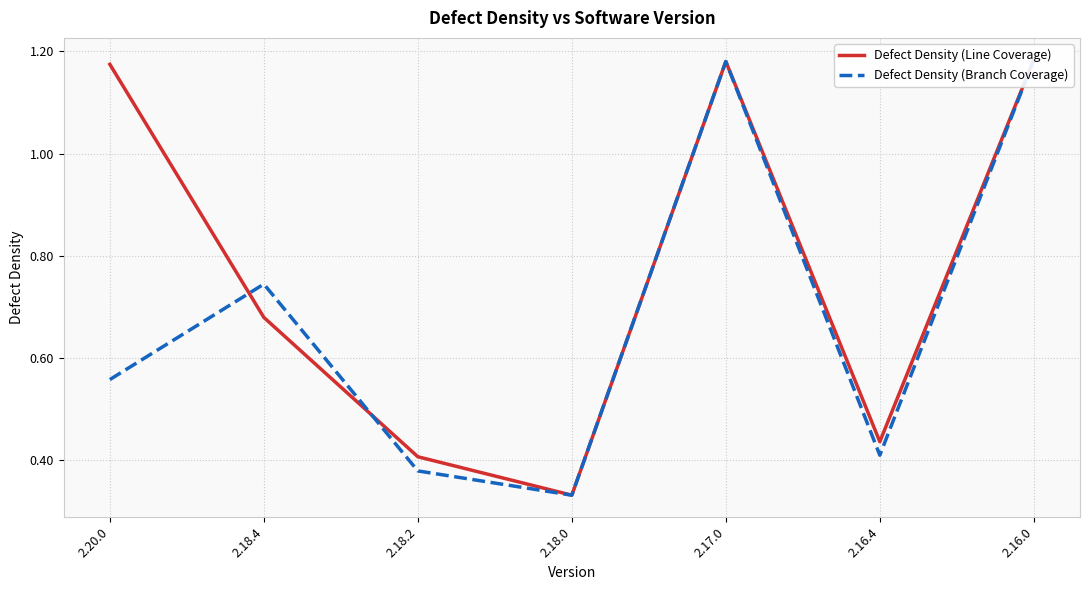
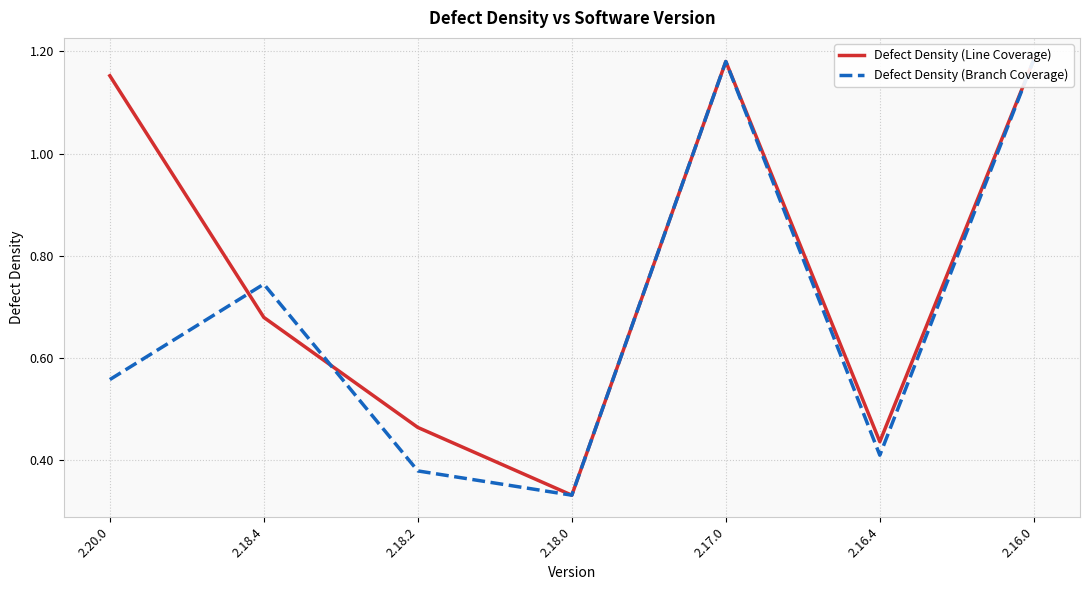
  {
    "Defect Density (Line Coverage)": {
-     "2.20.0": 1.17,
+     "2.20.0": 1.15,
      "2.18.4": 0.68,
-     "2.18.2": 0.41,
+     "2.18.2": 0.46,
      "2.16.4": 0.44
    },
    "Defect Density (Branch Coverage)": {
      "2.20.0": 0.56,
      "2.18.4": 0.74,
      "2.18.2": 0.38,
      "2.16.4": 0.41
    }
  }
